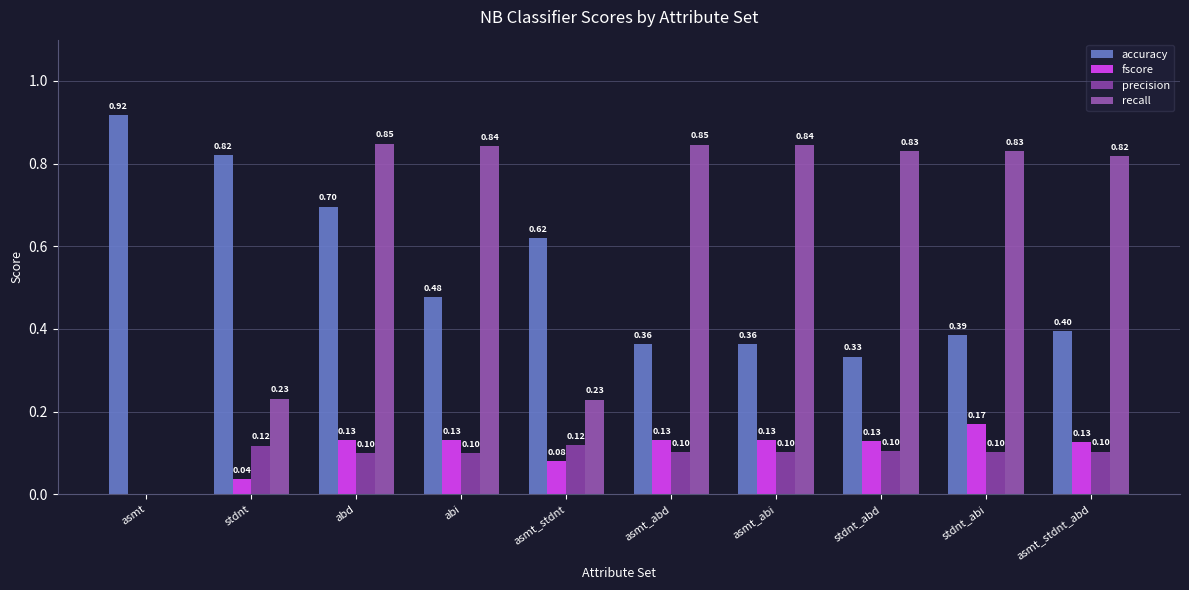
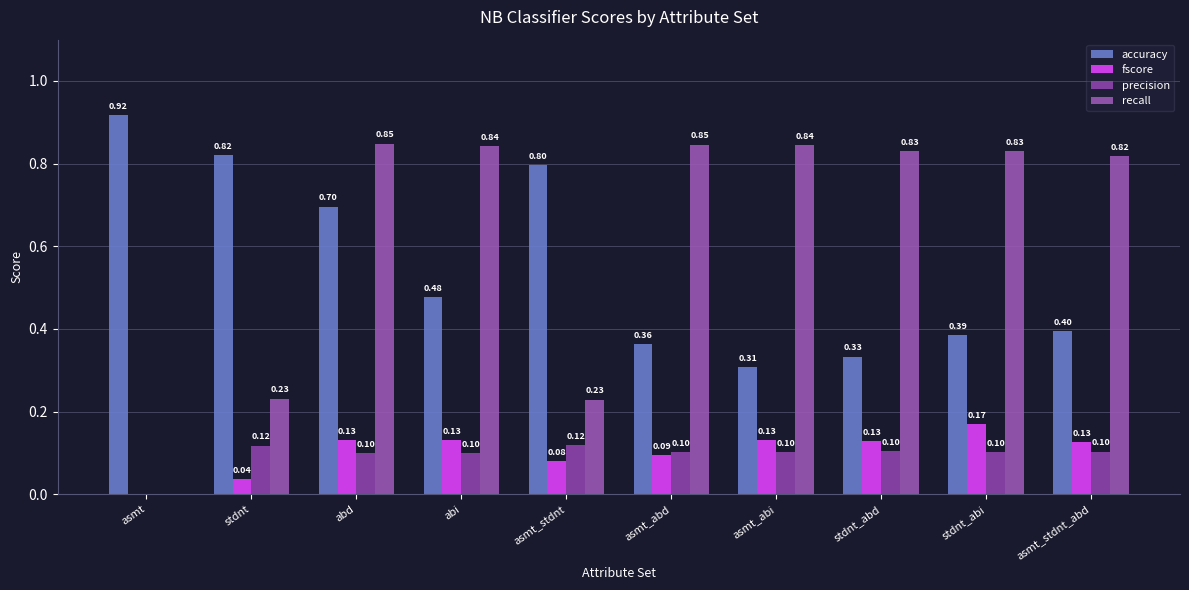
  {
    "accuracy": {
      "asmt": 0.92,
      "stdnt": 0.82,
      "abd": 0.70,
      "abi": 0.48,
-     "asmt_stdnt": 0.62,
+     "asmt_stdnt": 0.80,
      "asmt_abd": 0.36,
-     "asmt_abi": 0.36,
+     "asmt_abi": 0.31,
      "stdnt_abd": 0.33,
      "stdnt_abi": 0.39,
      "asmt_stdnt_abd": 0.40
    },
    "fscore": {
      "stdnt": 0.04,
      "abd": 0.13,
      "abi": 0.13,
      "asmt_stdnt": 0.08,
-     "asmt_abd": 0.13,
+     "asmt_abd": 0.09,
      "asmt_abi": 0.13,
      "stdnt_abd": 0.13,
      "stdnt_abi": 0.17,
      "asmt_stdnt_abd": 0.13
    }
  }
